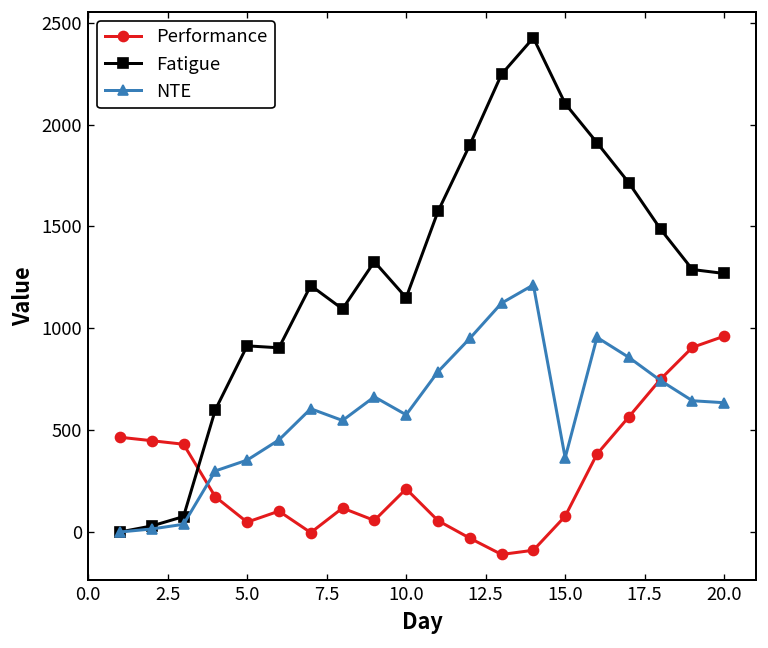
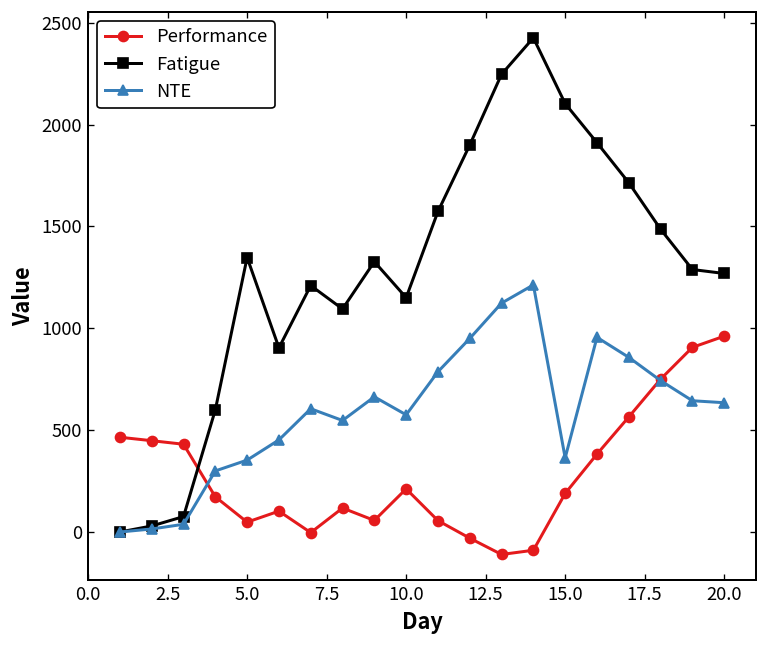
  {
    "Performance": {
      "5.0": 50,
      "10.0": 210,
-     "15.0": 80,
+     "15.0": 190,
      "20.0": 960
    },
    "Fatigue": {
-     "5.0": 910,
+     "5.0": 1350,
      "10.0": 1150,
      "15.0": 2100,
      "20.0": 1270
    },
    "NTE": {
      "5.0": 350,
      "10.0": 580,
      "15.0": 360,
      "20.0": 630
    }
  }
